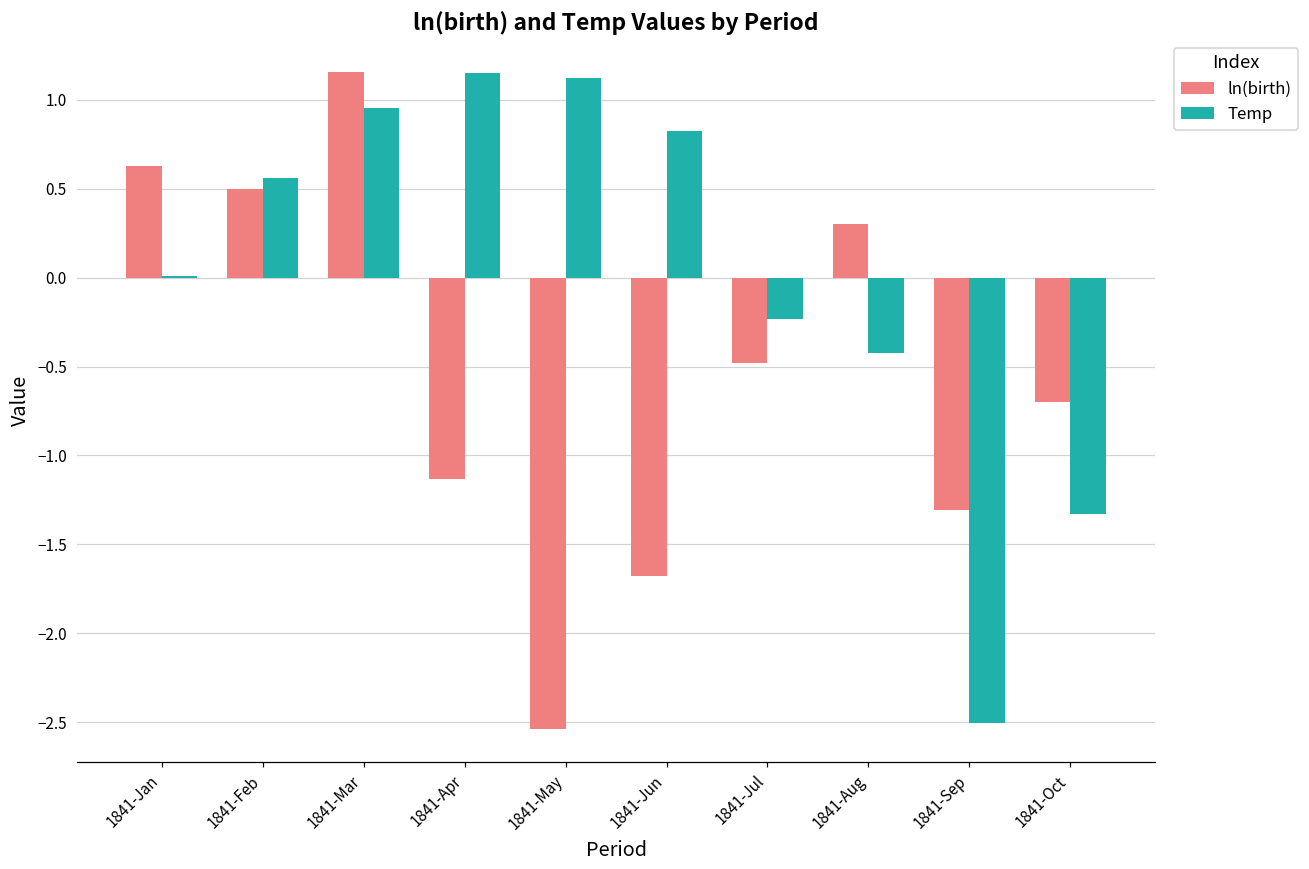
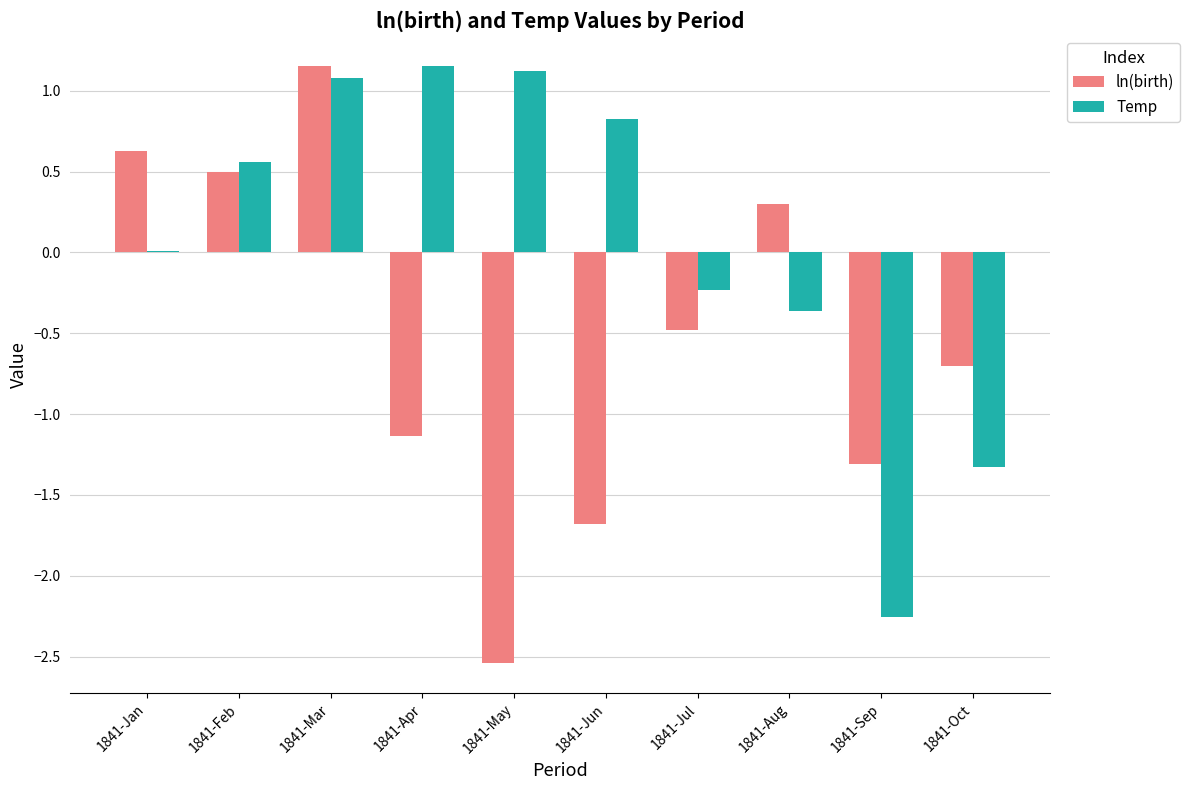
  {
    "ln(birth)": {
      "1841-Jan": 0.63,
      "1841-Feb": 0.50,
      "1841-Mar": 1.15,
      "1841-Apr": -1.13,
      "1841-May": -2.54,
      "1841-Jun": -1.68,
      "1841-Jul": -0.48,
      "1841-Aug": 0.30,
      "1841-Sep": -1.31,
      "1841-Oct": -0.70
    },
    "Temp": {
      "1841-Feb": 0.56,
-     "1841-Mar": 0.95,
+     "1841-Mar": 1.08,
      "1841-Apr": 1.15,
      "1841-May": 1.12,
      "1841-Jun": 0.82,
      "1841-Jul": -0.23,
-     "1841-Aug": -0.42,
-     "1841-Sep": -2.50,
+     "1841-Aug": -0.36,
+     "1841-Sep": -2.26,
      "1841-Oct": -1.33
    }
  }
